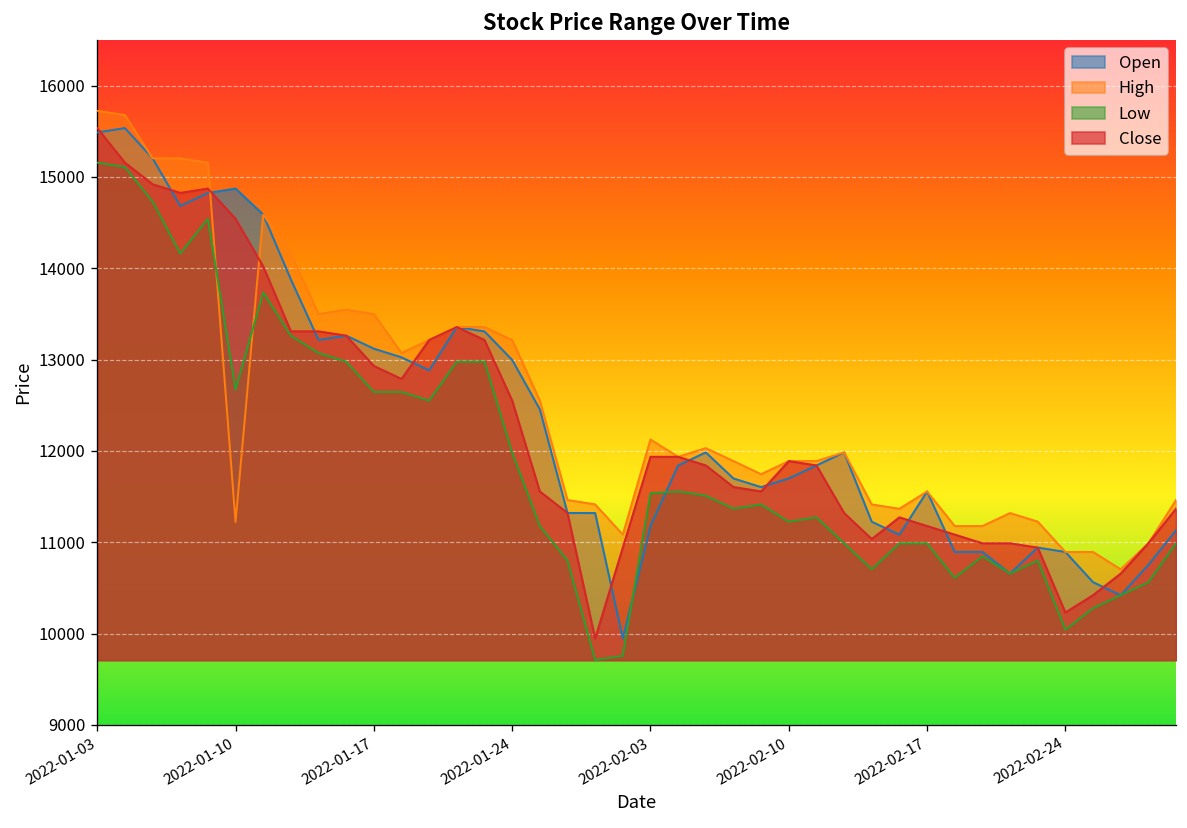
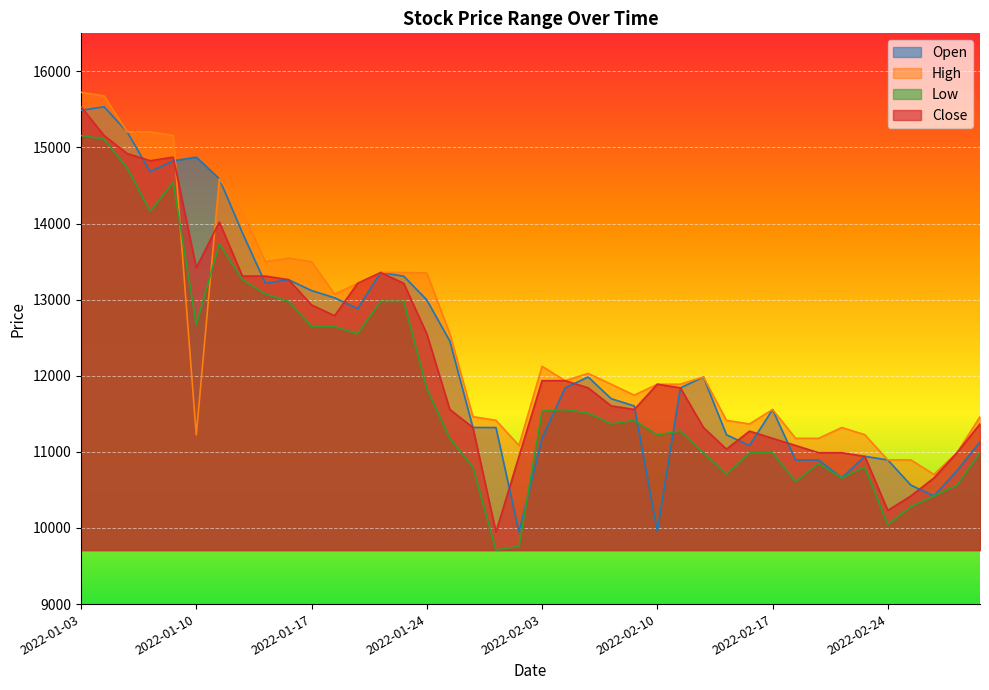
  {
    "Open": {
      "2022-01-03": 15500,
      "2022-01-10": 14900,
      "2022-01-17": 13100,
      "2022-01-24": 13000,
      "2022-02-03": 11200,
-     "2022-02-10": 11700
+     "2022-02-10": 10000
    },
    "High": {
      "2022-01-03": 15700,
      "2022-01-10": 11200,
      "2022-01-17": 13500,
-     "2022-01-24": 13200,
+     "2022-01-24": 13400,
      "2022-02-03": 12100
    },
    "Low": {
      "2022-01-03": 15200,
      "2022-01-10": 12700,
      "2022-01-17": 12600,
-     "2022-01-24": 12000,
+     "2022-01-24": 11800,
      "2022-02-03": 11500,
      "2022-02-10": 11200,
      "2022-02-17": 11000,
      "2022-02-24": 10000
    },
    "Close": {
      "2022-01-03": 15500,
-     "2022-01-10": 14500,
+     "2022-01-10": 13400,
      "2022-01-17": 12900,
      "2022-01-24": 12600,
      "2022-02-03": 11900,
      "2022-02-17": 11200,
      "2022-02-24": 10200
    }
  }
